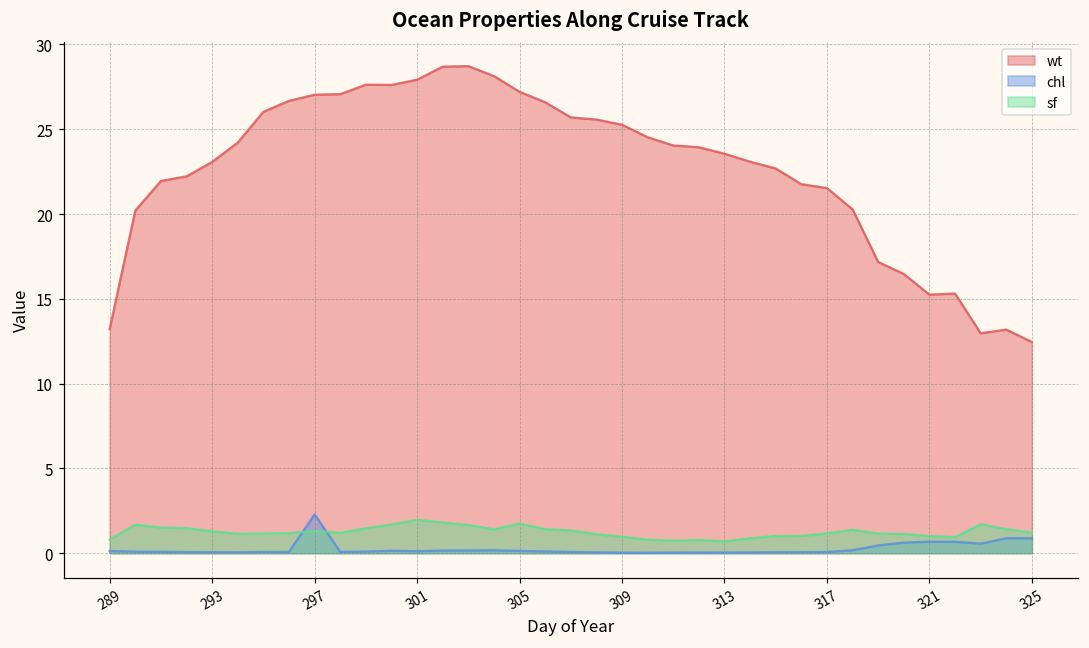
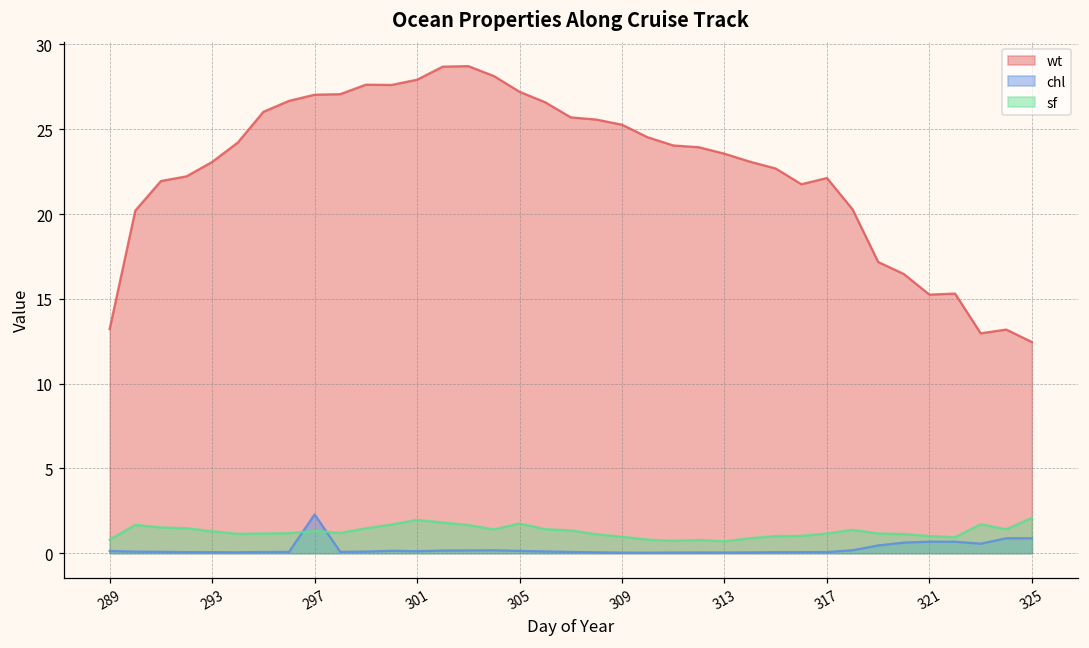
  {
    "wt": {
      "289": 13.2,
      "293": 23.1,
      "297": 27.0,
      "301": 27.9,
      "305": 27.2,
      "309": 25.3,
      "313": 23.6,
-     "317": 21.5,
+     "317": 22.1,
      "321": 15.2,
      "325": 12.5
    },
    "chl": {
      "289": 0.1,
      "293": 0.1,
      "297": 2.3,
      "301": 0.1,
      "305": 0.1,
      "309": 0.0,
      "313": 0.0,
      "317": 0.1,
      "321": 0.7,
      "325": 0.9
    },
    "sf": {
      "289": 0.8,
      "293": 1.3,
      "297": 1.3,
      "301": 2.0,
      "305": 1.7,
      "309": 1.0,
      "313": 0.7,
      "317": 1.2,
      "321": 1.0,
-     "325": 1.2
+     "325": 2.1
    }
  }
